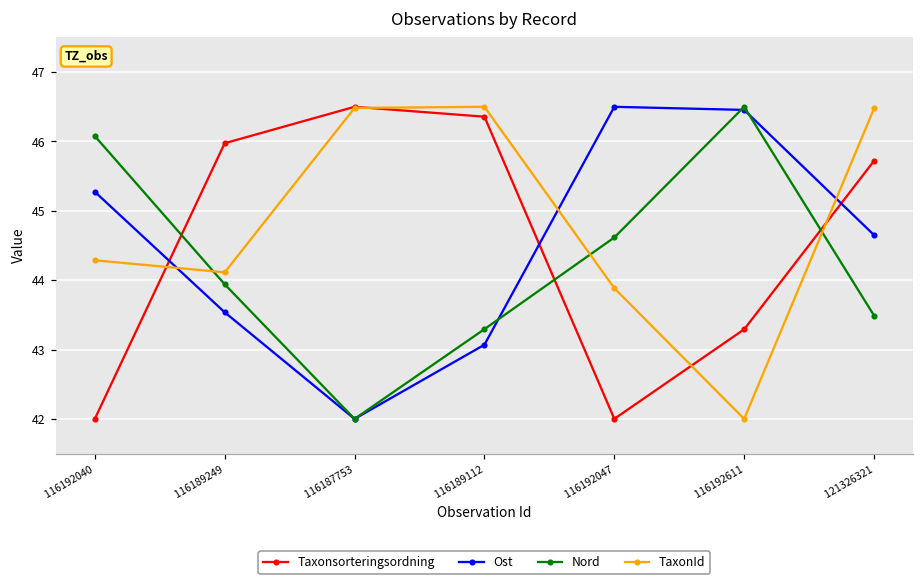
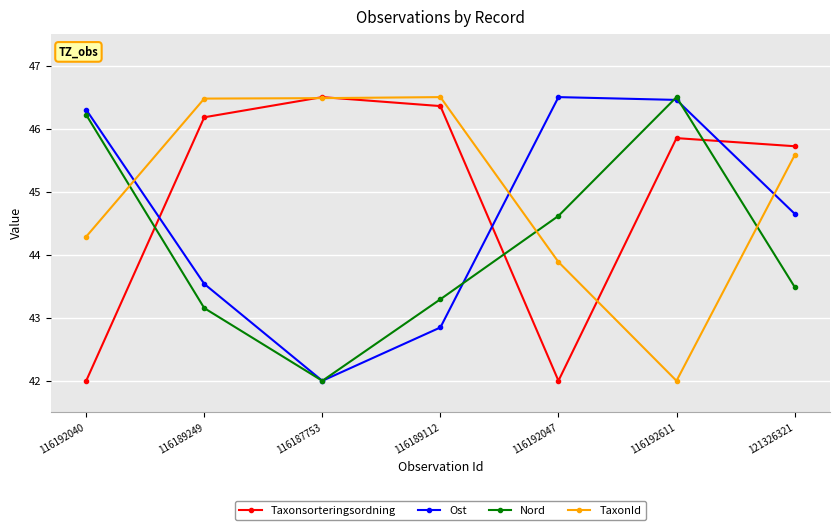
  {
    "Taxonsorteringsordning": {
      "116192040": 42.0,
-     "116189249": 46.0,
+     "116189249": 46.2,
      "116189112": 46.4,
      "116192047": 42.0,
-     "116192611": 43.3,
+     "116192611": 45.8,
      "121326321": 45.7
    },
    "Ost": {
-     "116192040": 45.3,
+     "116192040": 46.3,
      "116189249": 43.5,
-     "116189112": 43.1,
+     "116189112": 42.8,
      "116192047": 46.5,
      "116192611": 46.5,
      "121326321": 44.7
    },
    "Nord": {
-     "116192040": 46.1,
-     "116189249": 43.9,
+     "116192040": 46.2,
+     "116189249": 43.2,
      "116189112": 43.3,
      "116192047": 44.6,
      "116192611": 46.5,
      "121326321": 43.5
    },
    "TaxonId": {
      "116192040": 44.3,
-     "116189249": 44.1,
+     "116189249": 46.5,
      "116189112": 46.5,
      "116192047": 43.9,
      "116192611": 42.0,
-     "121326321": 46.5
+     "121326321": 45.6
    }
  }
